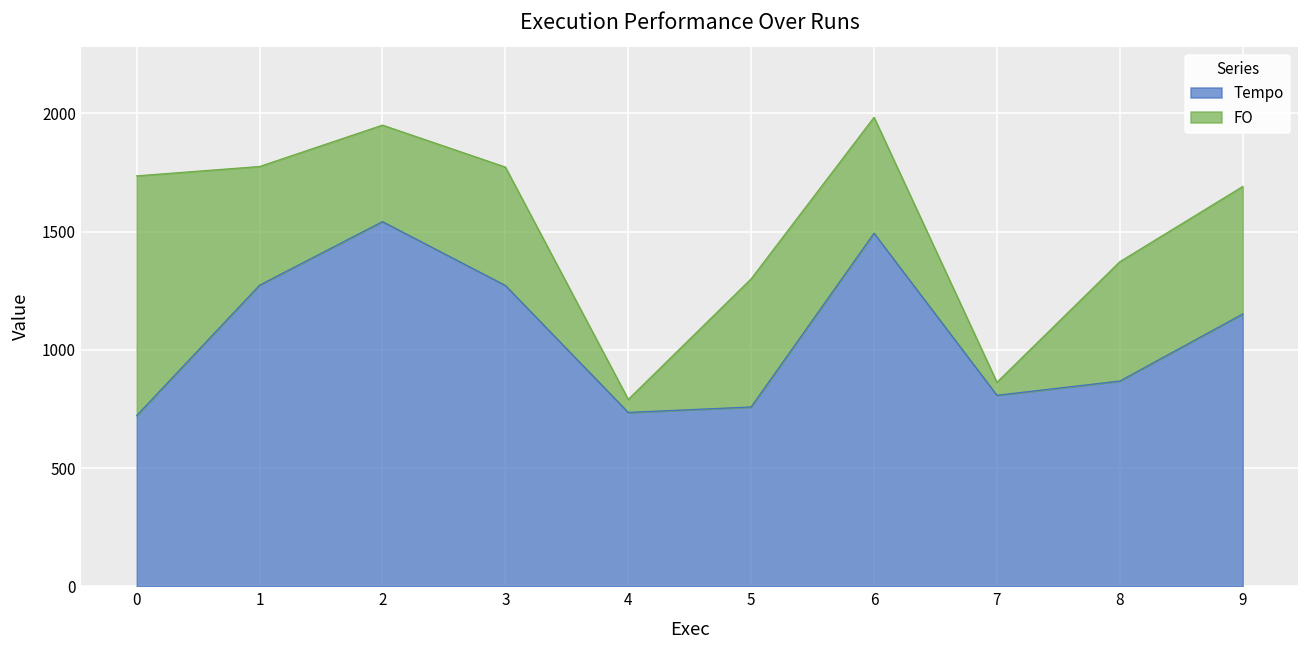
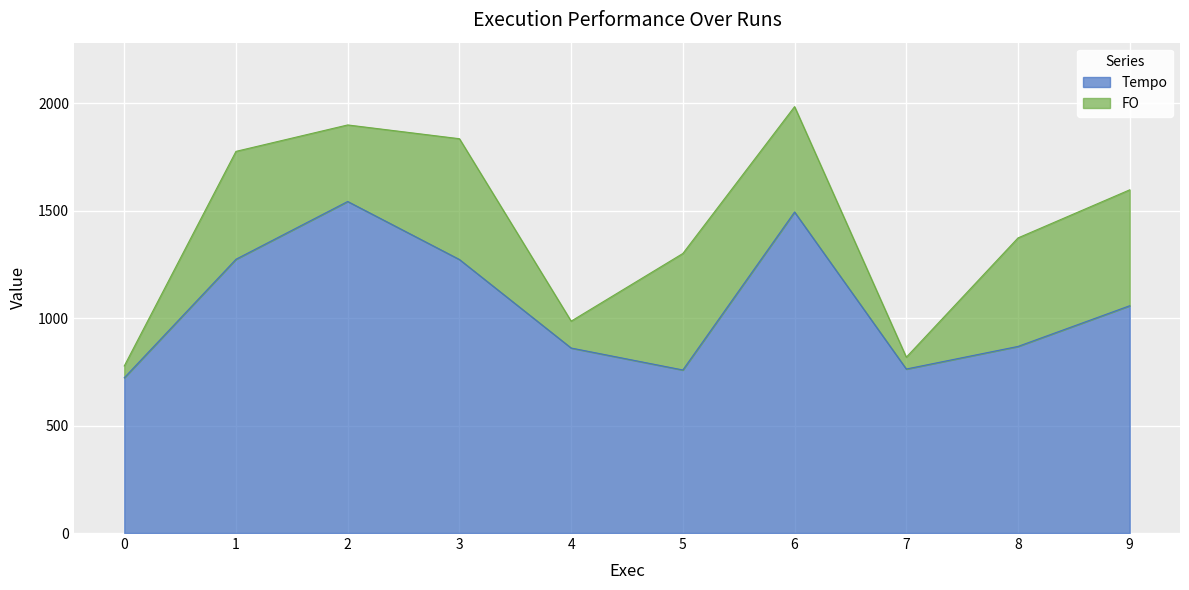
  {
    "Tempo": {
      "0": 720,
      "1": 1270,
      "2": 1540,
      "3": 1270,
-     "4": 740,
+     "4": 860,
      "5": 760,
      "6": 1490,
-     "7": 810,
+     "7": 760,
      "8": 870,
-     "9": 1150
+     "9": 1060
    },
    "FO": {
-     "0": 1010,
+     "0": 50,
      "1": 500,
-     "2": 410,
-     "3": 500,
-     "4": 60,
+     "2": 360,
+     "3": 560,
+     "4": 130,
      "5": 540,
      "6": 490,
      "7": 50,
      "8": 500,
      "9": 540
    }
  }
